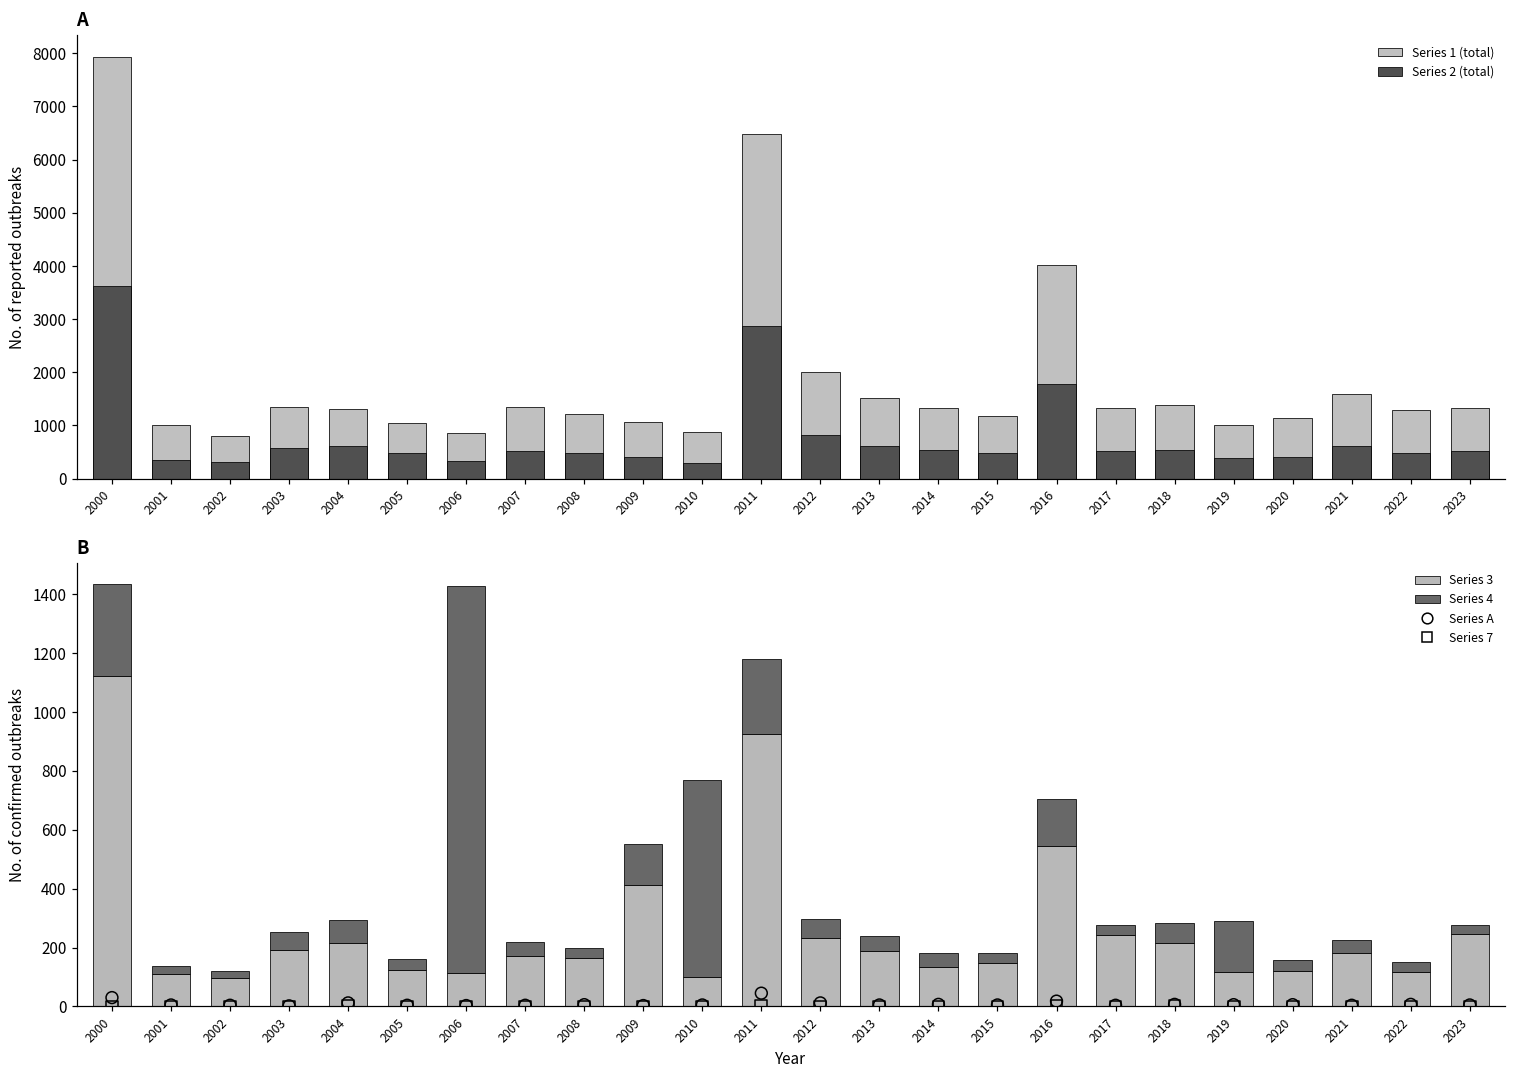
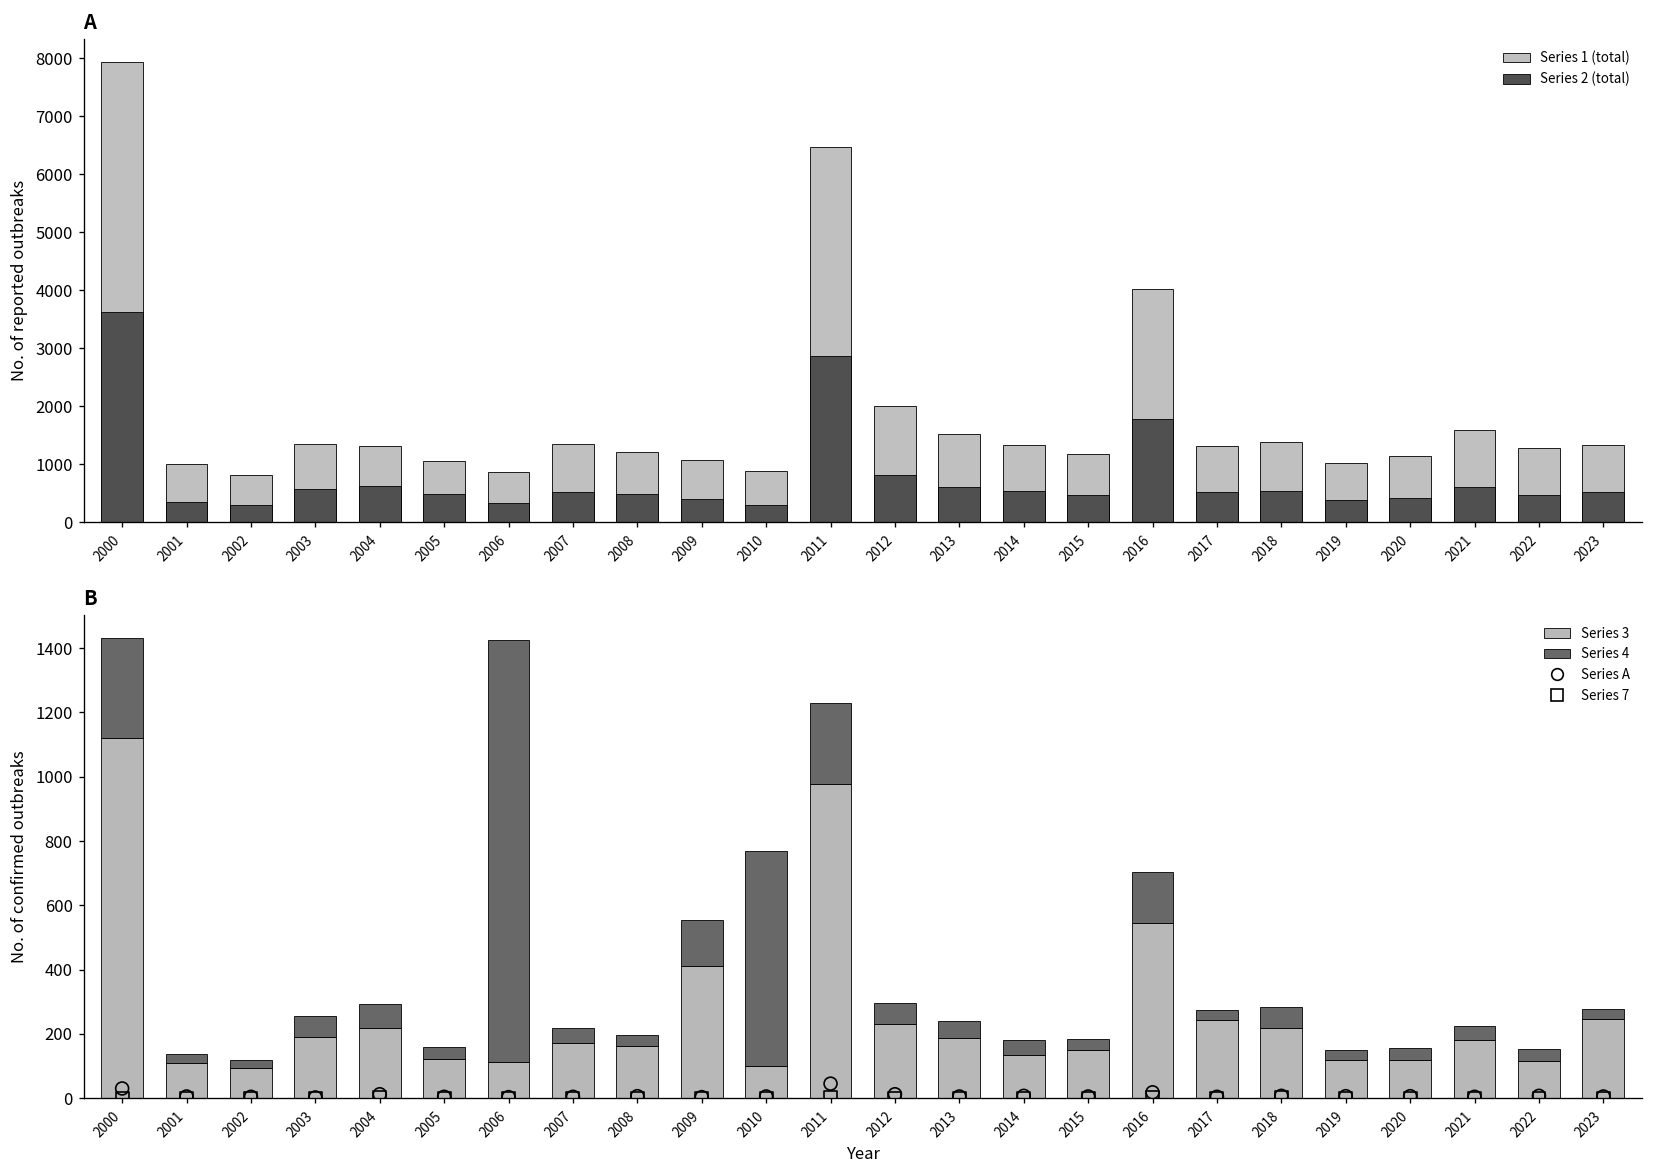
  {
    "B": {
      "Series 3": {
        "2000": 1120,
        "2001": 110,
        "2002": 100,
        "2003": 190,
        "2004": 220,
        "2005": 120,
        "2006": 110,
        "2007": 170,
        "2008": 160,
        "2009": 410,
        "2010": 100,
-       "2011": 930,
+       "2011": 980,
        "2012": 230,
        "2013": 190,
        "2014": 130,
        "2015": 150,
        "2016": 550,
        "2017": 240,
        "2018": 220,
        "2019": 120,
        "2020": 120,
        "2021": 180,
        "2022": 120,
        "2023": 250
      },
      "Series 4": {
        "2000": 310,
        "2001": 30,
        "2002": 20,
        "2003": 60,
        "2004": 80,
        "2005": 40,
        "2006": 1310,
        "2007": 50,
        "2008": 30,
        "2009": 140,
        "2010": 670,
        "2011": 250,
        "2012": 70,
        "2013": 50,
        "2014": 50,
        "2015": 30,
        "2016": 160,
        "2017": 30,
        "2018": 70,
-       "2019": 170,
+       "2019": 30,
        "2020": 40,
        "2021": 40,
        "2022": 40,
        "2023": 30
      }
    }
  }
